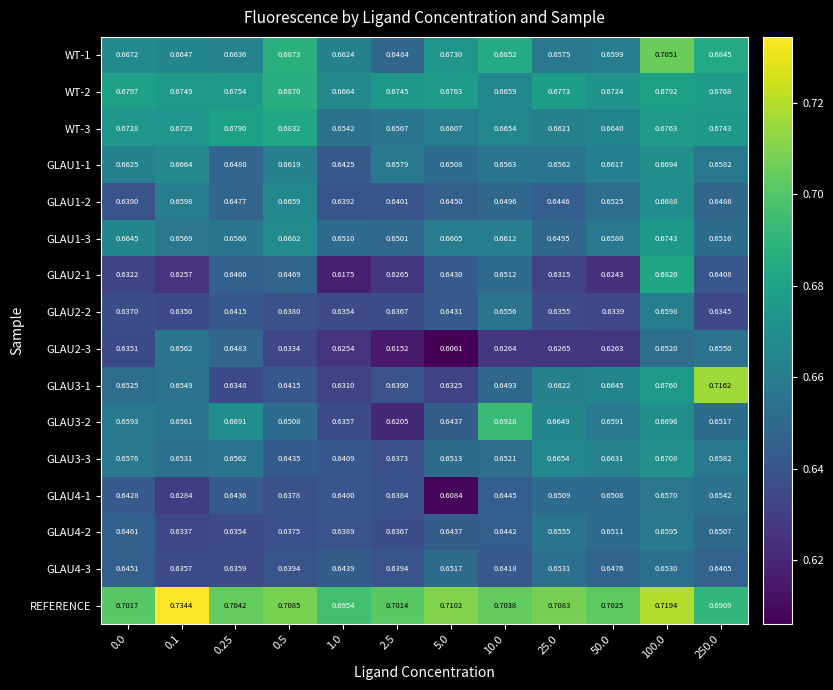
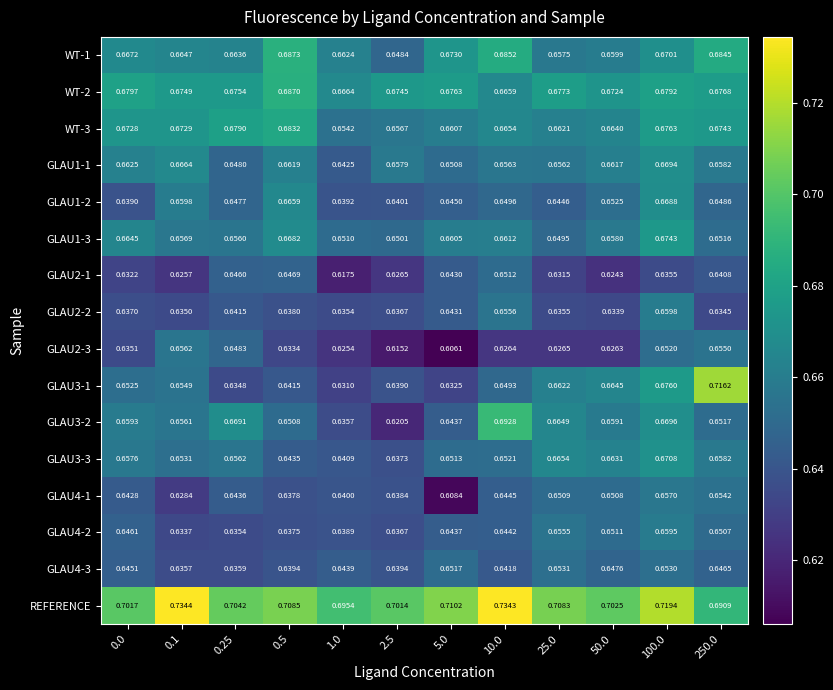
  {
    "WT-1": {
      "0.0": 0.6672,
      "0.1": 0.6647,
      "0.25": 0.6636,
      "0.5": 0.6873,
      "1.0": 0.6624,
      "2.5": 0.6484,
      "5.0": 0.6730,
      "10.0": 0.6852,
      "25.0": 0.6575,
      "50.0": 0.6599,
-     "100.0": 0.7051,
+     "100.0": 0.6701,
      "250.0": 0.6845
    },
    "WT-2": {
      "0.0": 0.6797,
      "0.1": 0.6749,
      "0.25": 0.6754,
      "0.5": 0.6870,
      "1.0": 0.6664,
      "2.5": 0.6745,
      "5.0": 0.6763,
      "10.0": 0.6659,
      "25.0": 0.6773,
      "50.0": 0.6724,
      "100.0": 0.6792,
      "250.0": 0.6768
    },
    "WT-3": {
      "0.0": 0.6728,
      "0.1": 0.6729,
      "0.25": 0.6790,
      "0.5": 0.6832,
      "1.0": 0.6542,
      "2.5": 0.6567,
      "5.0": 0.6607,
      "10.0": 0.6654,
      "25.0": 0.6621,
      "50.0": 0.6640,
      "100.0": 0.6763,
      "250.0": 0.6743
    },
    "GLAU1-1": {
      "0.0": 0.6625,
      "0.1": 0.6664,
      "0.25": 0.6480,
      "0.5": 0.6619,
      "1.0": 0.6425,
      "2.5": 0.6579,
      "5.0": 0.6508,
      "10.0": 0.6563,
      "25.0": 0.6562,
      "50.0": 0.6617,
      "100.0": 0.6694,
      "250.0": 0.6582
    },
    "GLAU1-2": {
      "0.0": 0.6390,
      "0.1": 0.6598,
      "0.25": 0.6477,
      "0.5": 0.6659,
      "1.0": 0.6392,
      "2.5": 0.6401,
      "5.0": 0.6450,
      "10.0": 0.6496,
      "25.0": 0.6446,
      "50.0": 0.6525,
      "100.0": 0.6688,
      "250.0": 0.6486
    },
    "GLAU1-3": {
      "0.0": 0.6645,
      "0.1": 0.6569,
      "0.25": 0.6560,
      "0.5": 0.6682,
      "1.0": 0.6510,
      "2.5": 0.6501,
      "5.0": 0.6605,
      "10.0": 0.6612,
      "25.0": 0.6495,
      "50.0": 0.6580,
      "100.0": 0.6743,
      "250.0": 0.6516
    },
    "GLAU2-1": {
      "0.0": 0.6322,
      "0.1": 0.6257,
      "0.25": 0.6460,
      "0.5": 0.6469,
      "1.0": 0.6175,
      "2.5": 0.6265,
      "5.0": 0.6430,
      "10.0": 0.6512,
      "25.0": 0.6315,
      "50.0": 0.6243,
-     "100.0": 0.6820,
+     "100.0": 0.6355,
      "250.0": 0.6408
    },
    "GLAU2-2": {
      "0.0": 0.6370,
      "0.1": 0.6350,
      "0.25": 0.6415,
      "0.5": 0.6380,
      "1.0": 0.6354,
      "2.5": 0.6367,
      "5.0": 0.6431,
      "10.0": 0.6556,
      "25.0": 0.6355,
      "50.0": 0.6339,
      "100.0": 0.6598,
      "250.0": 0.6345
    },
    "GLAU2-3": {
      "0.0": 0.6351,
      "0.1": 0.6562,
      "0.25": 0.6483,
      "0.5": 0.6334,
      "1.0": 0.6254,
      "2.5": 0.6152,
      "5.0": 0.6061,
      "10.0": 0.6264,
      "25.0": 0.6265,
      "50.0": 0.6263,
      "100.0": 0.6520,
      "250.0": 0.6550
    },
    "GLAU3-1": {
      "0.0": 0.6525,
      "0.1": 0.6549,
      "0.25": 0.6348,
      "0.5": 0.6415,
      "1.0": 0.6310,
      "2.5": 0.6390,
      "5.0": 0.6325,
      "10.0": 0.6493,
      "25.0": 0.6622,
      "50.0": 0.6645,
      "100.0": 0.6760,
      "250.0": 0.7162
    },
    "GLAU3-2": {
      "0.0": 0.6593,
      "0.1": 0.6561,
      "0.25": 0.6691,
      "0.5": 0.6508,
      "1.0": 0.6357,
      "2.5": 0.6205,
      "5.0": 0.6437,
      "10.0": 0.6928,
      "25.0": 0.6649,
      "50.0": 0.6591,
      "100.0": 0.6696,
      "250.0": 0.6517
    },
    "GLAU3-3": {
      "0.0": 0.6576,
      "0.1": 0.6531,
      "0.25": 0.6562,
      "0.5": 0.6435,
      "1.0": 0.6409,
      "2.5": 0.6373,
      "5.0": 0.6513,
      "10.0": 0.6521,
      "25.0": 0.6654,
      "50.0": 0.6631,
      "100.0": 0.6708,
      "250.0": 0.6582
    },
    "GLAU4-1": {
      "0.0": 0.6428,
      "0.1": 0.6284,
      "0.25": 0.6436,
      "0.5": 0.6378,
      "1.0": 0.6400,
      "2.5": 0.6384,
      "5.0": 0.6084,
      "10.0": 0.6445,
      "25.0": 0.6509,
      "50.0": 0.6508,
      "100.0": 0.6570,
      "250.0": 0.6542
    },
    "GLAU4-2": {
      "0.0": 0.6461,
      "0.1": 0.6337,
      "0.25": 0.6354,
      "0.5": 0.6375,
      "1.0": 0.6389,
      "2.5": 0.6367,
      "5.0": 0.6437,
      "10.0": 0.6442,
      "25.0": 0.6555,
      "50.0": 0.6511,
      "100.0": 0.6595,
      "250.0": 0.6507
    },
    "GLAU4-3": {
      "0.0": 0.6451,
      "0.1": 0.6357,
      "0.25": 0.6359,
      "0.5": 0.6394,
      "1.0": 0.6439,
      "2.5": 0.6394,
      "5.0": 0.6517,
      "10.0": 0.6418,
      "25.0": 0.6531,
      "50.0": 0.6476,
      "100.0": 0.6530,
      "250.0": 0.6465
    },
    "REFERENCE": {
      "0.0": 0.7017,
      "0.1": 0.7344,
      "0.25": 0.7042,
      "0.5": 0.7085,
      "1.0": 0.6954,
      "2.5": 0.7014,
      "5.0": 0.7102,
-     "10.0": 0.7038,
+     "10.0": 0.7343,
      "25.0": 0.7083,
      "50.0": 0.7025,
      "100.0": 0.7194,
      "250.0": 0.6909
    }
  }
